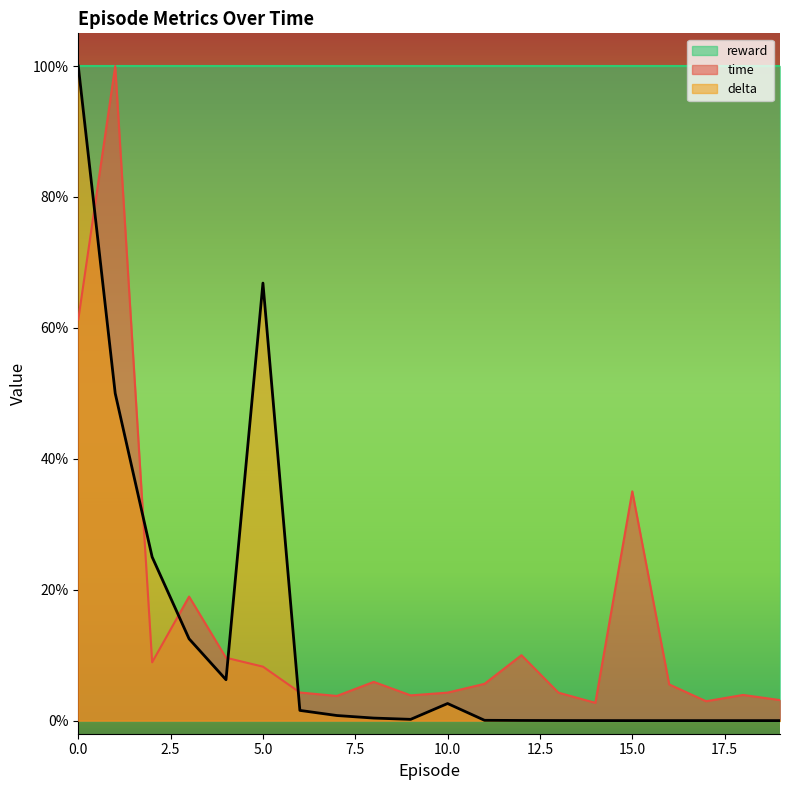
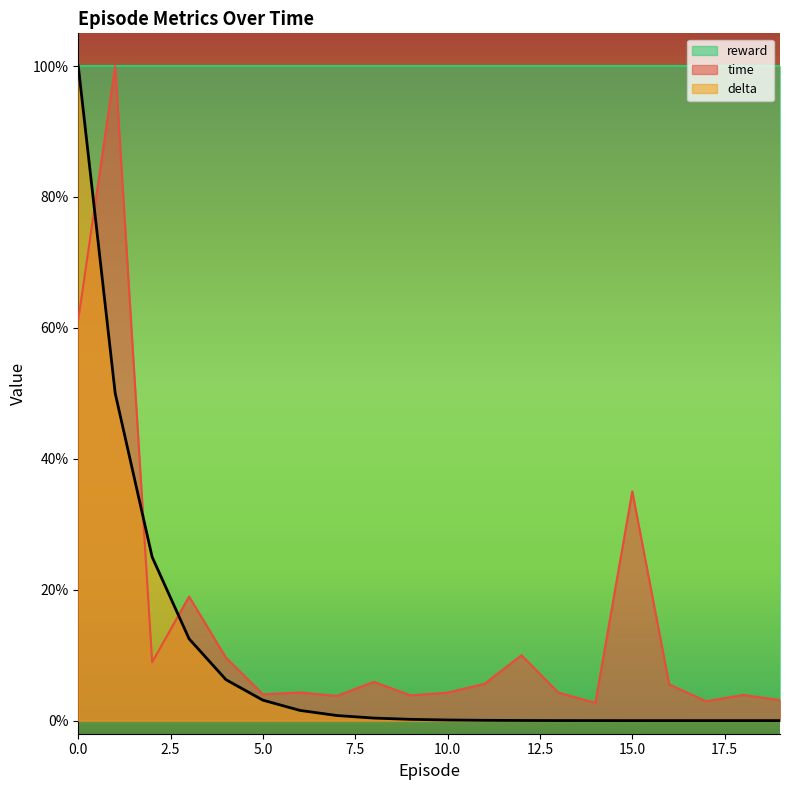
  {
    "reward": {
      "5.0": "100%",
      "10.0": "100%",
      "15.0": "100%"
    },
    "time": {
      "0.0": "61%",
-     "5.0": "8%",
+     "5.0": "4%",
      "10.0": "4%",
      "15.0": "35%"
    },
    "delta": {
-     "5.0": "67%",
-     "10.0": "3%",
+     "5.0": "3%",
+     "10.0": "0%",
      "15.0": "0%"
    }
  }
